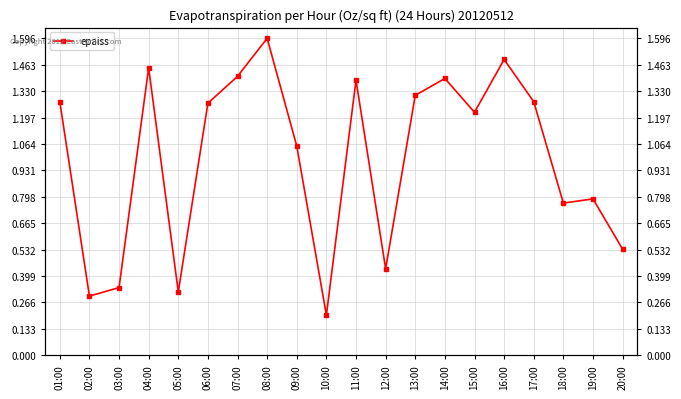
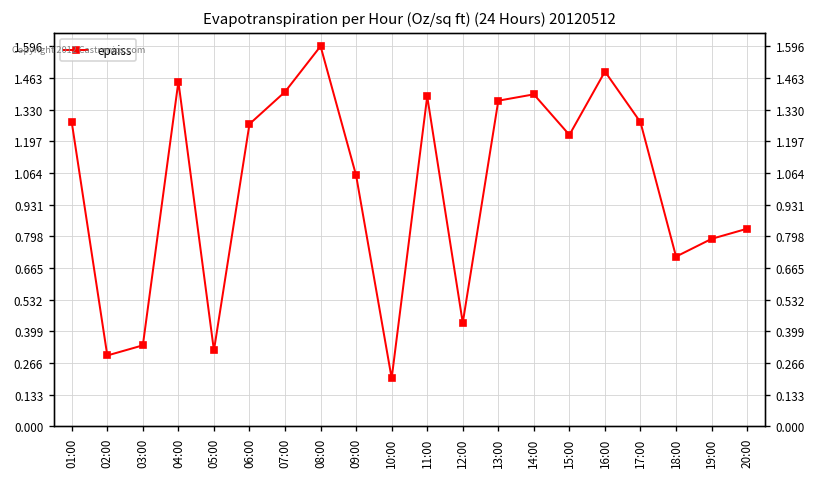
  {
    "01:00": 1.28,
    "02:00": 0.30,
    "03:00": 0.34,
    "04:00": 1.45,
    "05:00": 0.32,
    "06:00": 1.27,
    "07:00": 1.40,
    "08:00": 1.60,
    "09:00": 1.05,
    "10:00": 0.20,
    "11:00": 1.39,
    "12:00": 0.44,
-   "13:00": 1.31,
+   "13:00": 1.37,
    "14:00": 1.39,
    "15:00": 1.22,
    "16:00": 1.49,
    "17:00": 1.28,
-   "18:00": 0.77,
+   "18:00": 0.71,
    "19:00": 0.79,
-   "20:00": 0.53
+   "20:00": 0.83
  }
